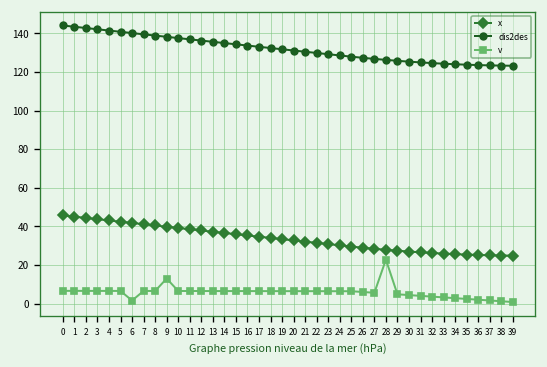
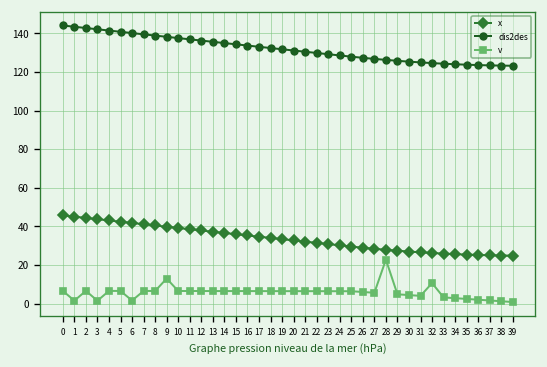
  {
    "v": {
      "0": 7,
-     "1": 7,
+     "1": 1,
      "2": 7,
-     "3": 7,
+     "3": 1,
      "4": 7,
      "5": 7,
      "6": 2,
      "7": 7,
      "8": 7,
      "9": 13,
      "10": 6,
      "11": 6,
      "12": 6,
      "13": 6,
      "14": 6,
      "15": 6,
      "16": 6,
      "17": 6,
      "18": 6,
      "19": 6,
      "20": 6,
      "21": 6,
      "22": 6,
      "23": 6,
      "24": 6,
      "25": 6,
      "26": 6,
      "27": 6,
      "28": 23,
      "29": 5,
      "30": 4,
      "31": 4,
-     "32": 4,
+     "32": 11,
      "33": 3,
      "34": 3,
      "35": 2,
      "36": 2,
      "37": 2,
      "38": 1,
      "39": 1
    }
  }
